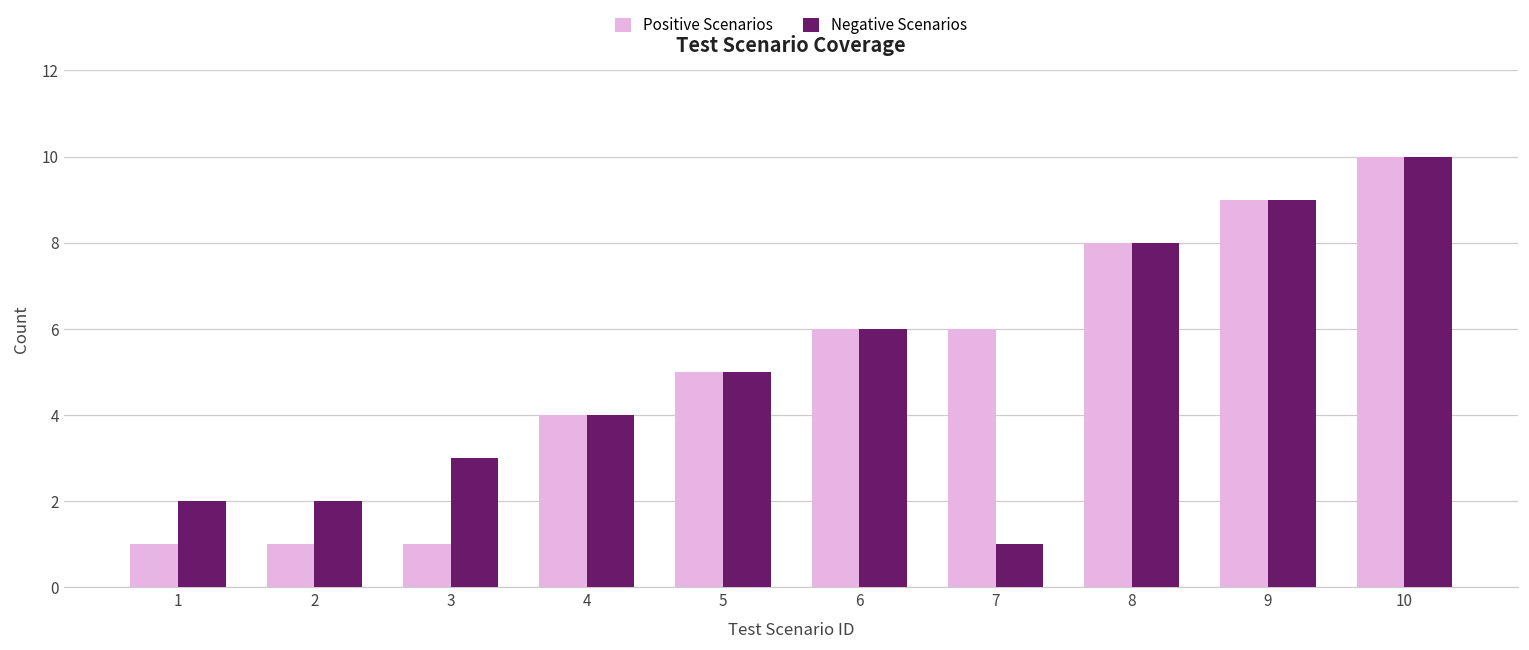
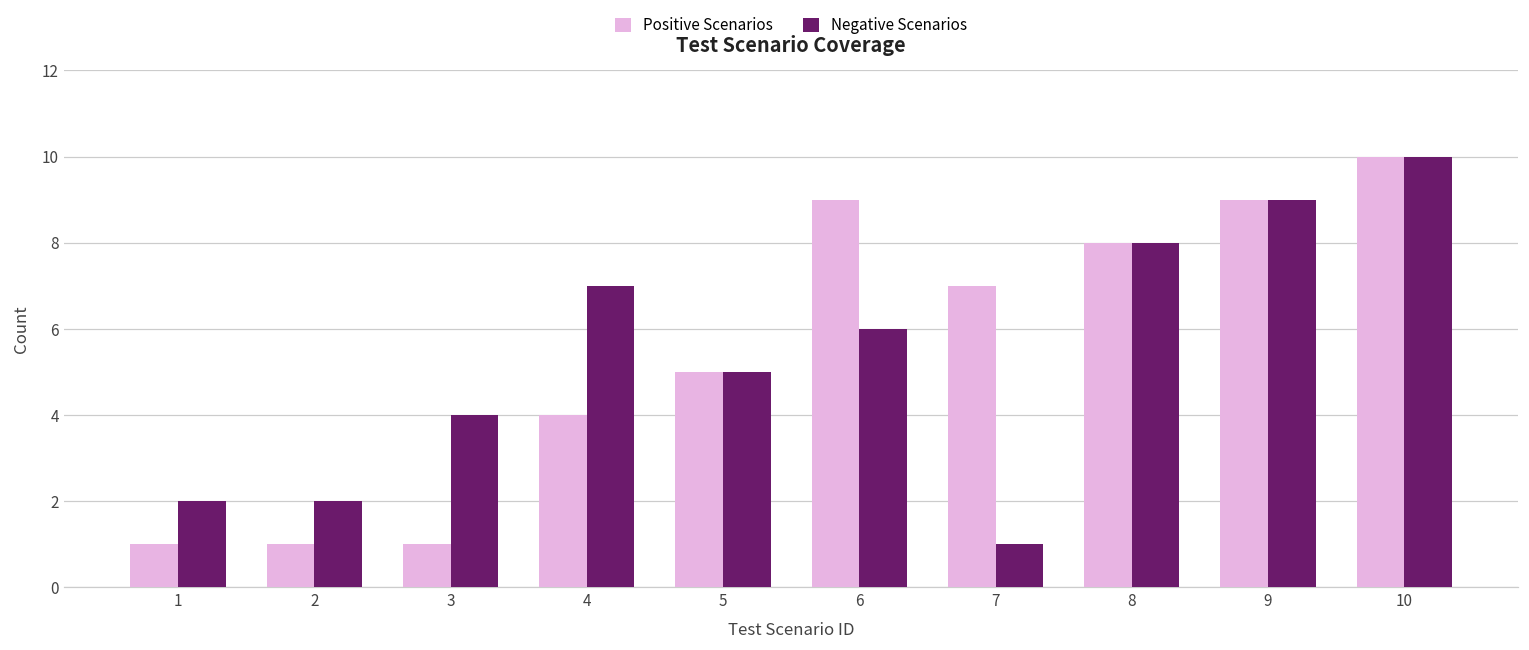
  {
    "Positive Scenarios": {
      "1": 1,
      "2": 1,
      "3": 1,
      "4": 4,
      "5": 5,
-     "6": 6,
-     "7": 6,
+     "6": 9,
+     "7": 7,
      "8": 8,
      "9": 9,
      "10": 10
    },
    "Negative Scenarios": {
      "1": 2,
      "2": 2,
-     "3": 3,
-     "4": 4,
+     "3": 4,
+     "4": 7,
      "5": 5,
      "6": 6,
      "7": 1,
      "8": 8,
      "9": 9,
      "10": 10
    }
  }
